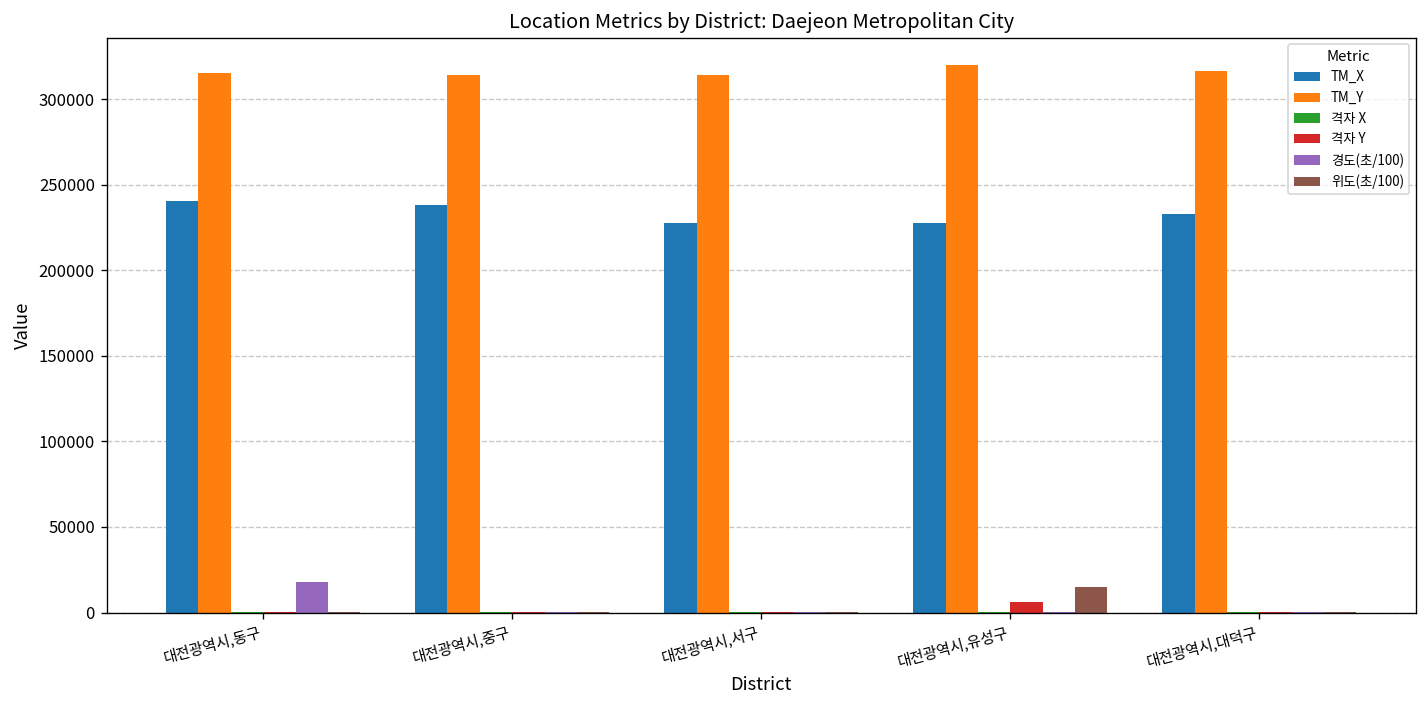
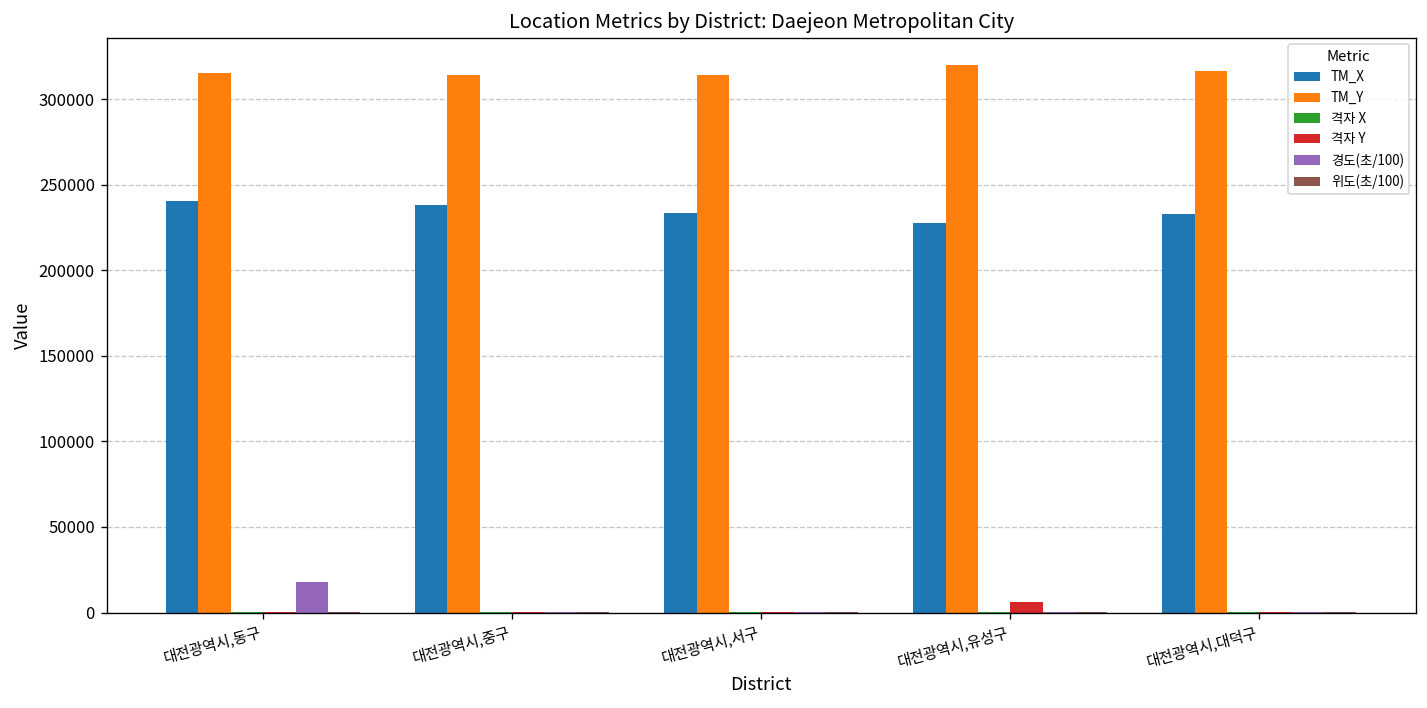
  {
    "TM_X": {
      "대전광역시,동구": 240000,
      "대전광역시,중구": 238000,
-     "대전광역시,서구": 227000,
+     "대전광역시,서구": 234000,
      "대전광역시,유성구": 228000,
      "대전광역시,대덕구": 233000
    },
    "TM_Y": {
      "대전광역시,동구": 315000,
      "대전광역시,중구": 314000,
      "대전광역시,서구": 314000,
      "대전광역시,유성구": 320000,
      "대전광역시,대덕구": 316000
    },
    "격자 Y": {
      "대전광역시,유성구": 6000
    },
    "경도(초/100)": {
      "대전광역시,동구": 18000
    },
    "위도(초/100)": {
-     "대전광역시,유성구": 15000
+     "대전광역시,유성구": 0
    }
  }
